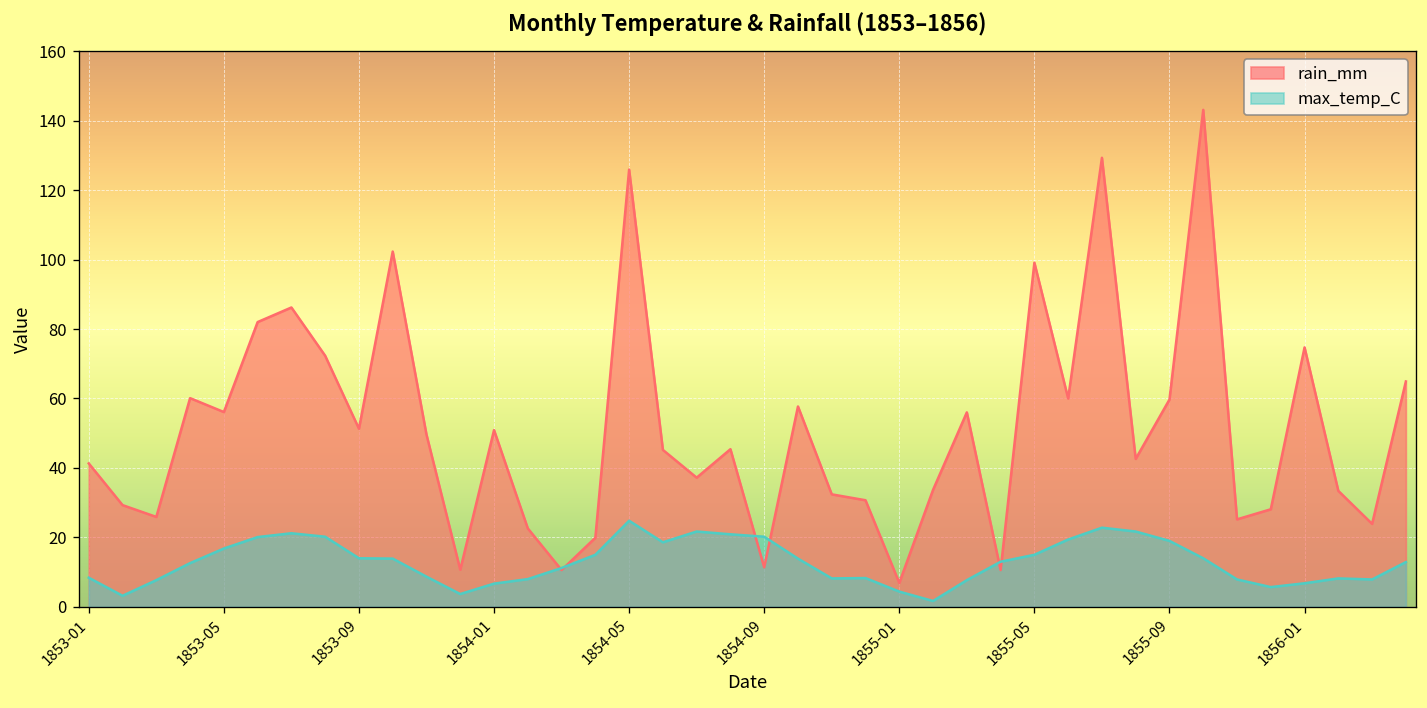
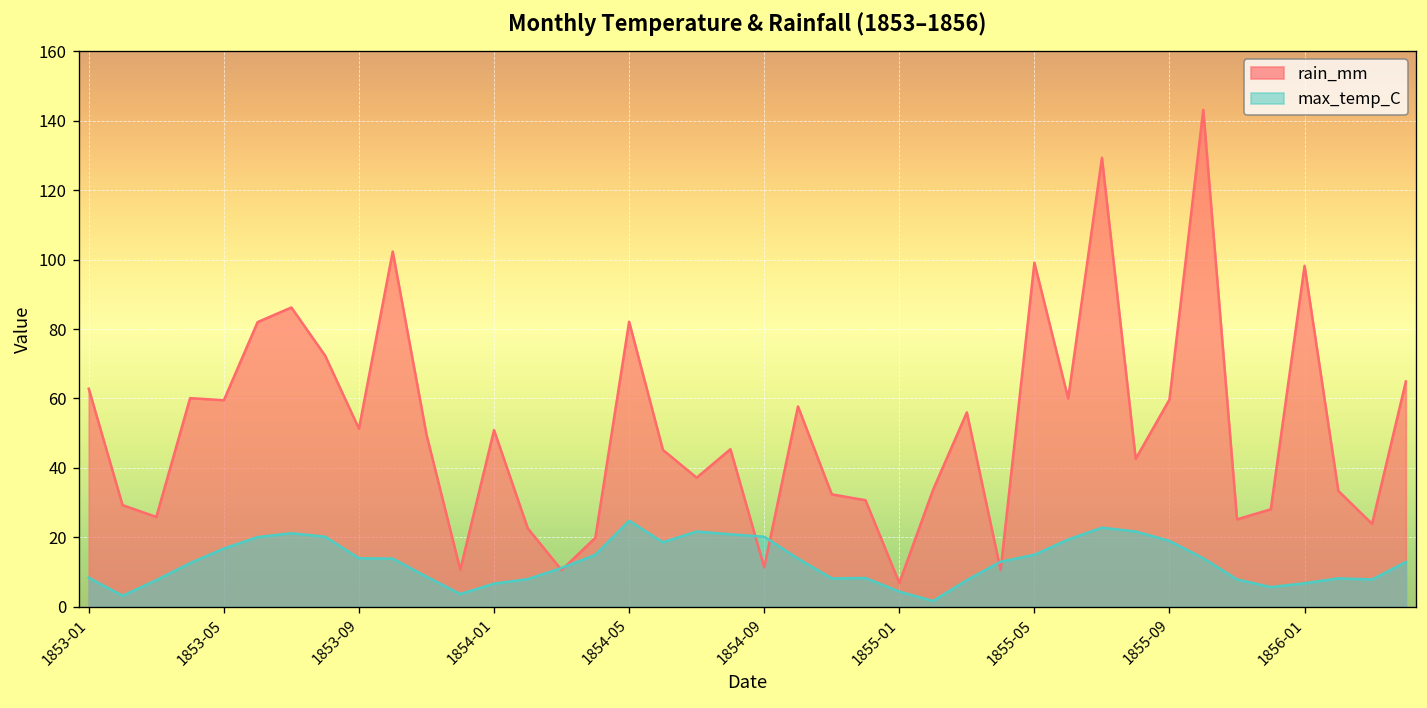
  {
    "rain_mm": {
-     "1853-01": 41,
-     "1853-05": 56,
+     "1853-01": 63,
+     "1853-05": 60,
      "1853-09": 51,
      "1854-01": 51,
-     "1854-05": 126,
+     "1854-05": 82,
      "1854-09": 11,
      "1855-01": 7,
      "1855-05": 99,
      "1855-09": 60,
-     "1856-01": 75
+     "1856-01": 98
    },
    "max_temp_C": {
      "1853-01": 8,
      "1853-05": 17,
      "1853-09": 14,
      "1854-01": 7,
      "1854-05": 25,
      "1854-09": 20,
      "1855-01": 4,
      "1855-05": 15,
      "1855-09": 19,
      "1856-01": 7
    }
  }
